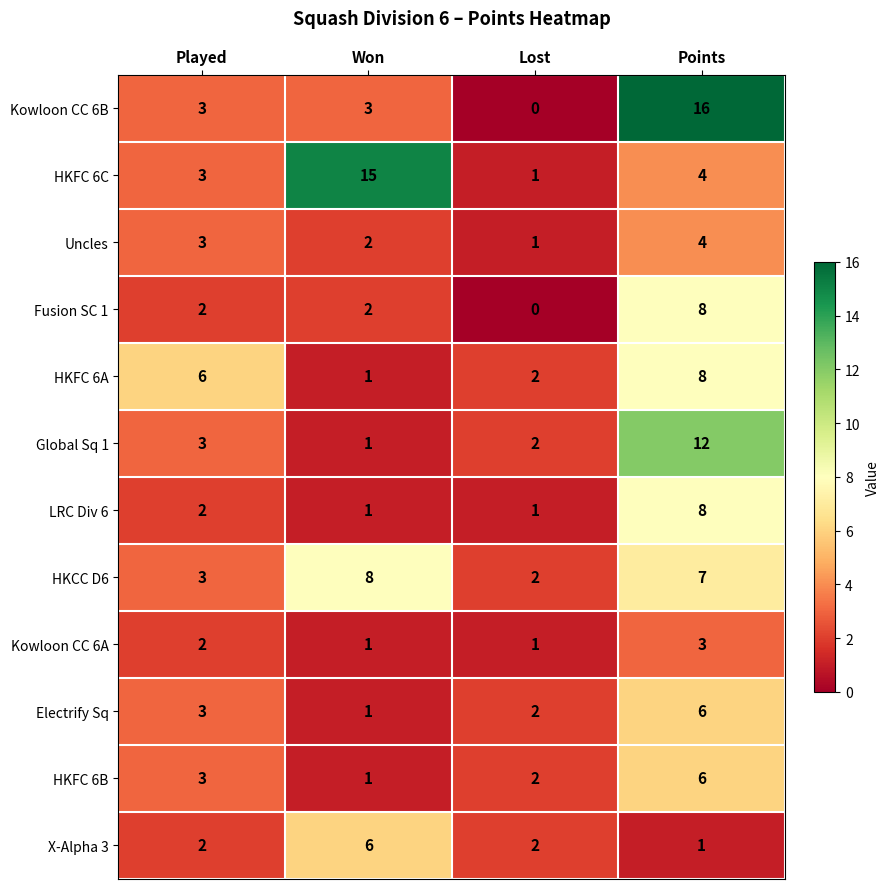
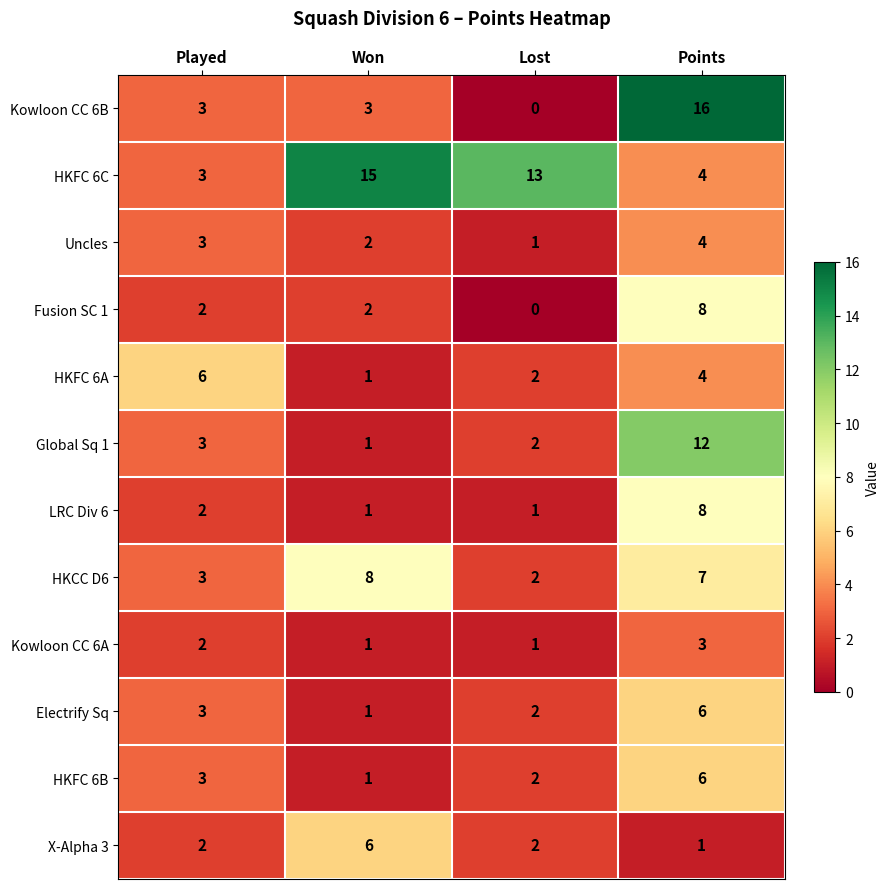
  {
    "Kowloon CC 6B": {
      "Played": 3,
      "Won": 3,
      "Lost": 0,
      "Points": 16
    },
    "HKFC 6C": {
      "Played": 3,
      "Won": 15,
-     "Lost": 1,
+     "Lost": 13,
      "Points": 4
    },
    "Uncles": {
      "Played": 3,
      "Won": 2,
      "Lost": 1,
      "Points": 4
    },
    "Fusion SC 1": {
      "Played": 2,
      "Won": 2,
      "Lost": 0,
      "Points": 8
    },
    "HKFC 6A": {
      "Played": 6,
      "Won": 1,
      "Lost": 2,
-     "Points": 8
+     "Points": 4
    },
    "Global Sq 1": {
      "Played": 3,
      "Won": 1,
      "Lost": 2,
      "Points": 12
    },
    "LRC Div 6": {
      "Played": 2,
      "Won": 1,
      "Lost": 1,
      "Points": 8
    },
    "HKCC D6": {
      "Played": 3,
      "Won": 8,
      "Lost": 2,
      "Points": 7
    },
    "Kowloon CC 6A": {
      "Played": 2,
      "Won": 1,
      "Lost": 1,
      "Points": 3
    },
    "Electrify Sq": {
      "Played": 3,
      "Won": 1,
      "Lost": 2,
      "Points": 6
    },
    "HKFC 6B": {
      "Played": 3,
      "Won": 1,
      "Lost": 2,
      "Points": 6
    },
    "X-Alpha 3": {
      "Played": 2,
      "Won": 6,
      "Lost": 2,
      "Points": 1
    }
  }
